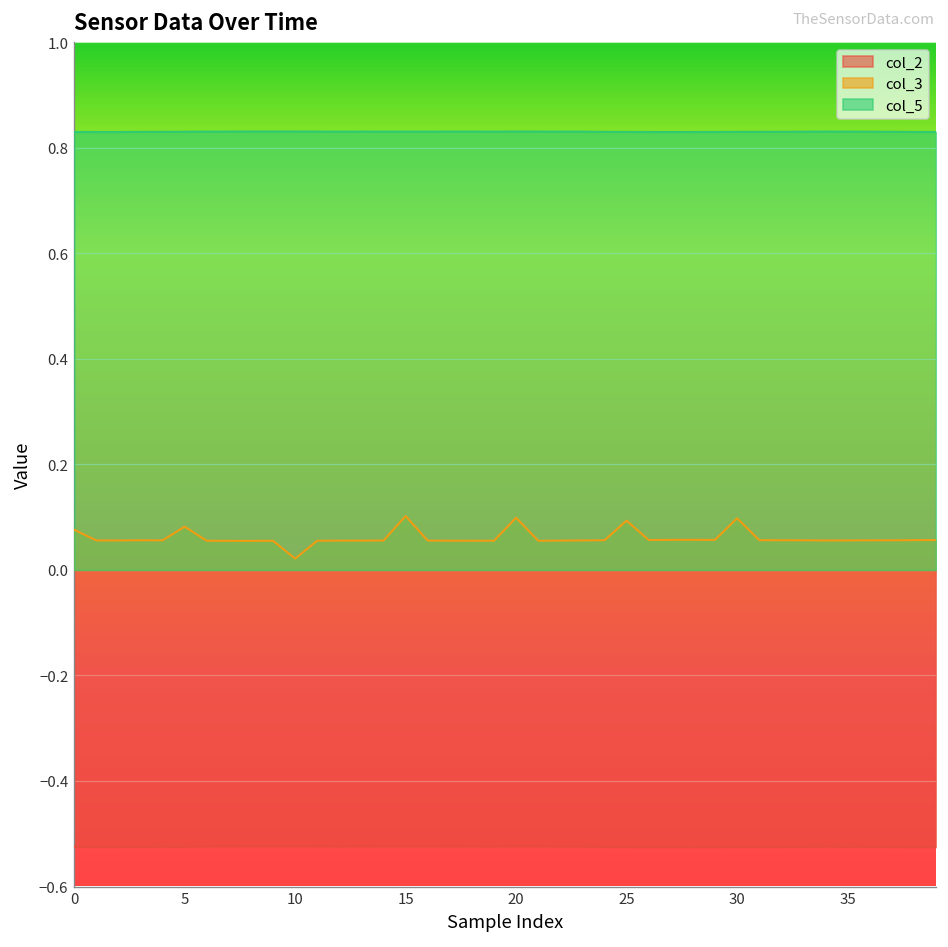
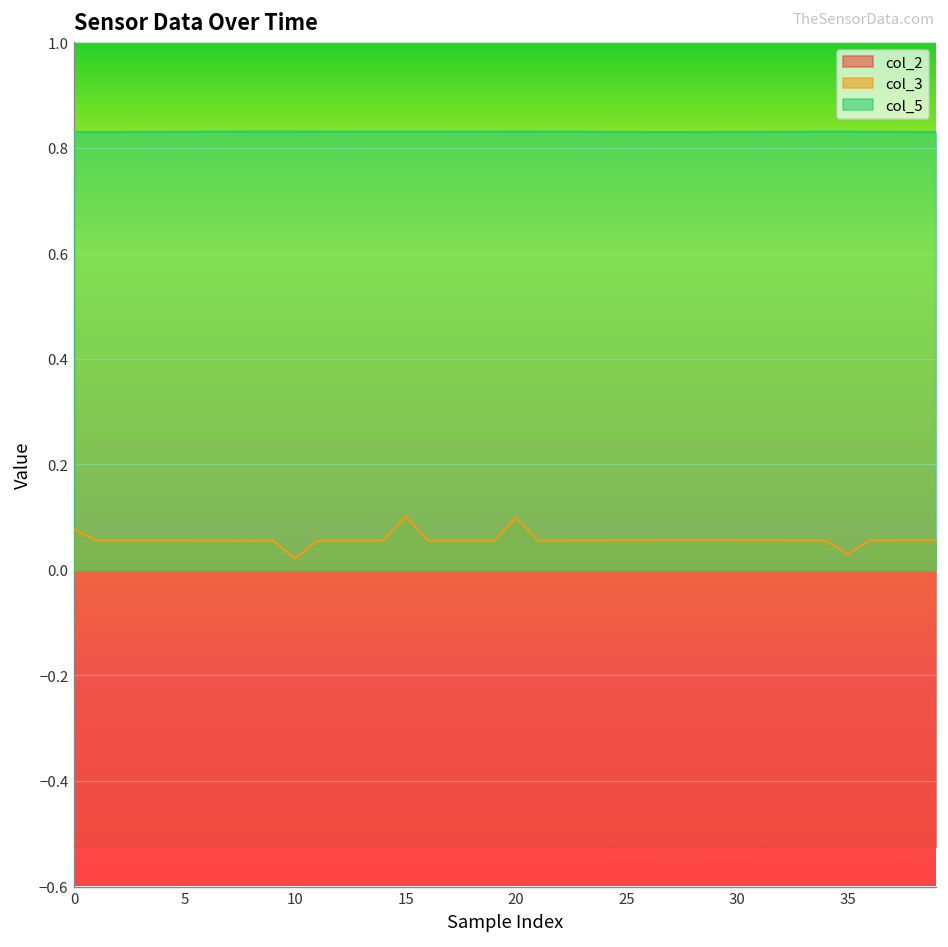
  {
    "col_3": {
      "0": 0.08,
-     "5": 0.08,
+     "5": 0.06,
      "10": 0.02,
      "15": 0.10,
      "20": 0.10,
-     "25": 0.09,
-     "30": 0.10,
-     "35": 0.06
+     "25": 0.06,
+     "30": 0.06,
+     "35": 0.03
    },
    "col_5": {
      "0": 0.83,
      "5": 0.83,
      "10": 0.83,
      "15": 0.83,
      "20": 0.83,
      "25": 0.83,
      "30": 0.83,
      "35": 0.83
    }
  }
